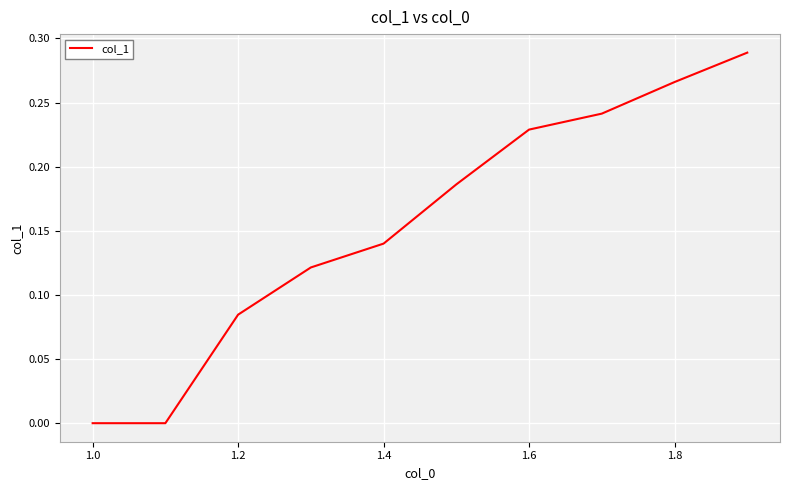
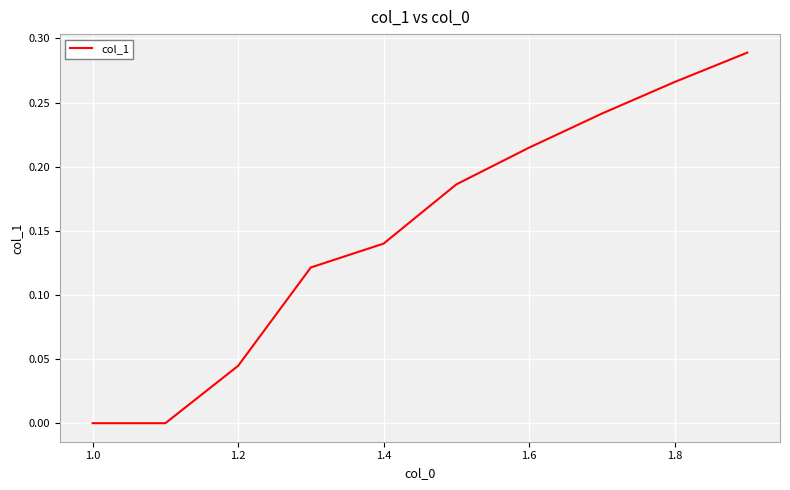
  {
    "1.0": 0.000,
-   "1.2": 0.085,
+   "1.2": 0.045,
    "1.4": 0.140,
-   "1.6": 0.229,
+   "1.6": 0.215,
    "1.8": 0.266
  }
